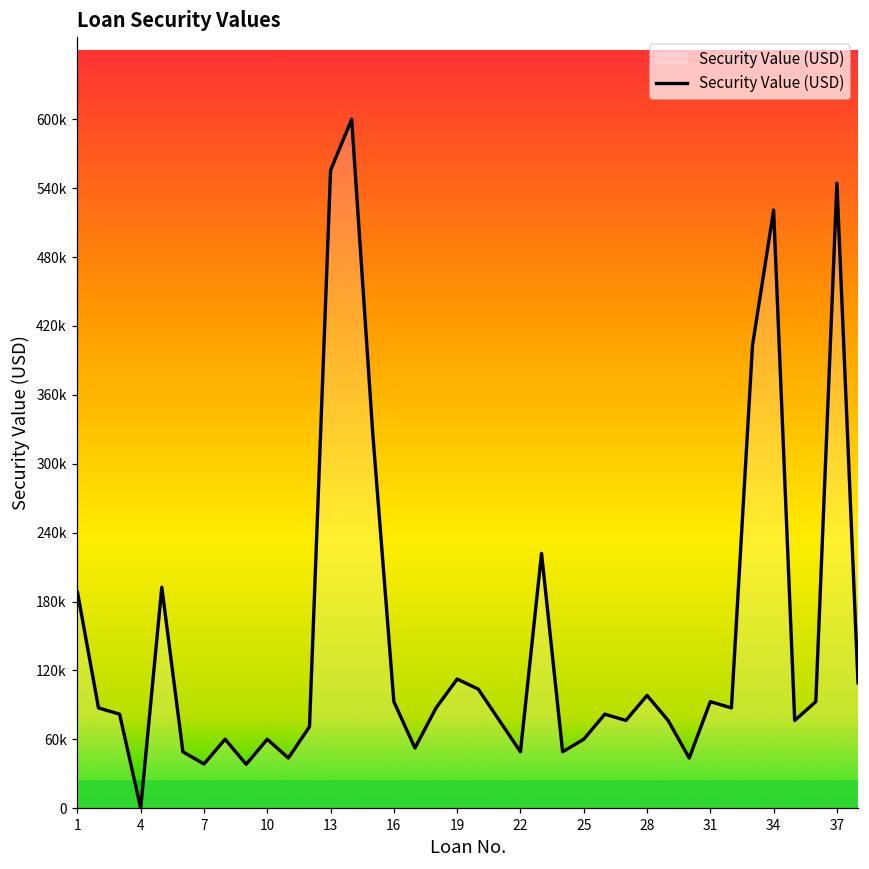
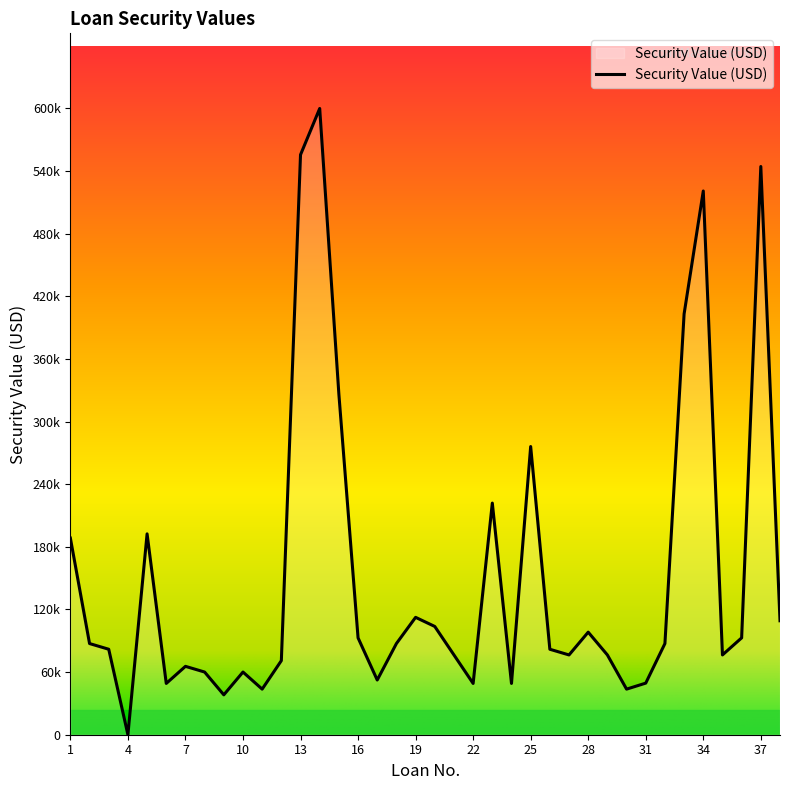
  {
    "1": 188000,
-   "7": 39000,
+   "7": 66000,
    "10": 60000,
    "13": 556000,
    "16": 93000,
    "19": 112000,
    "22": 49000,
-   "25": 60000,
+   "25": 276000,
    "28": 98000,
-   "31": 93000,
+   "31": 49000,
    "34": 521000,
    "37": 544000
  }
